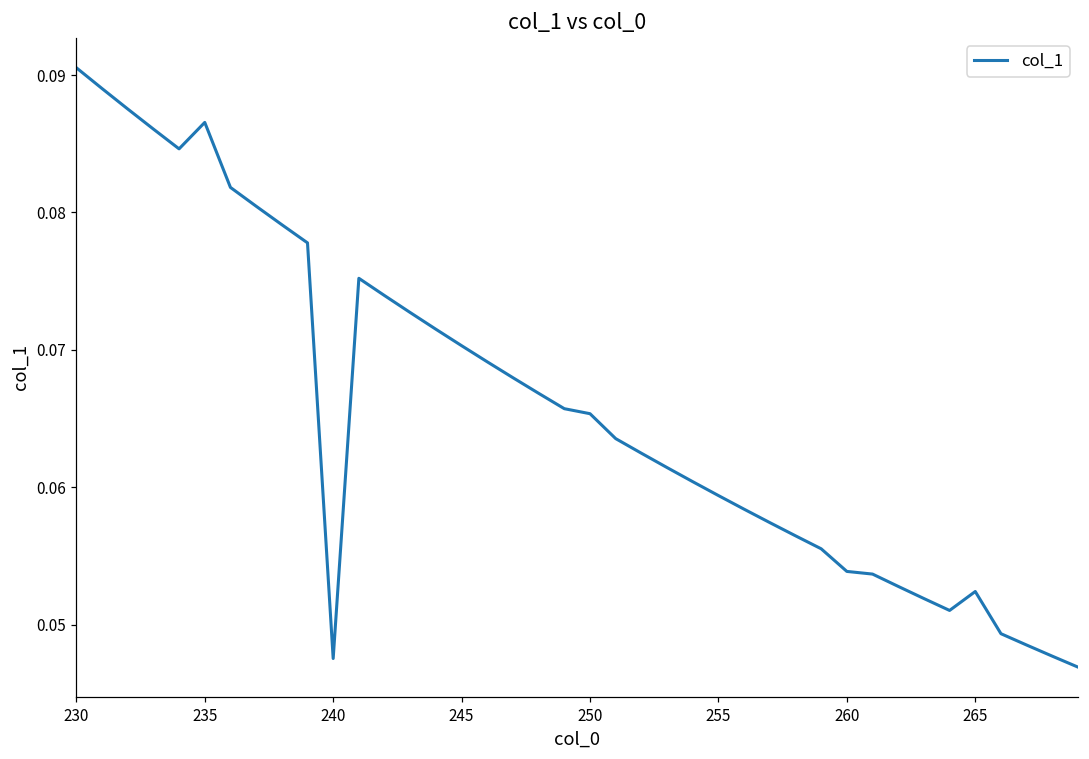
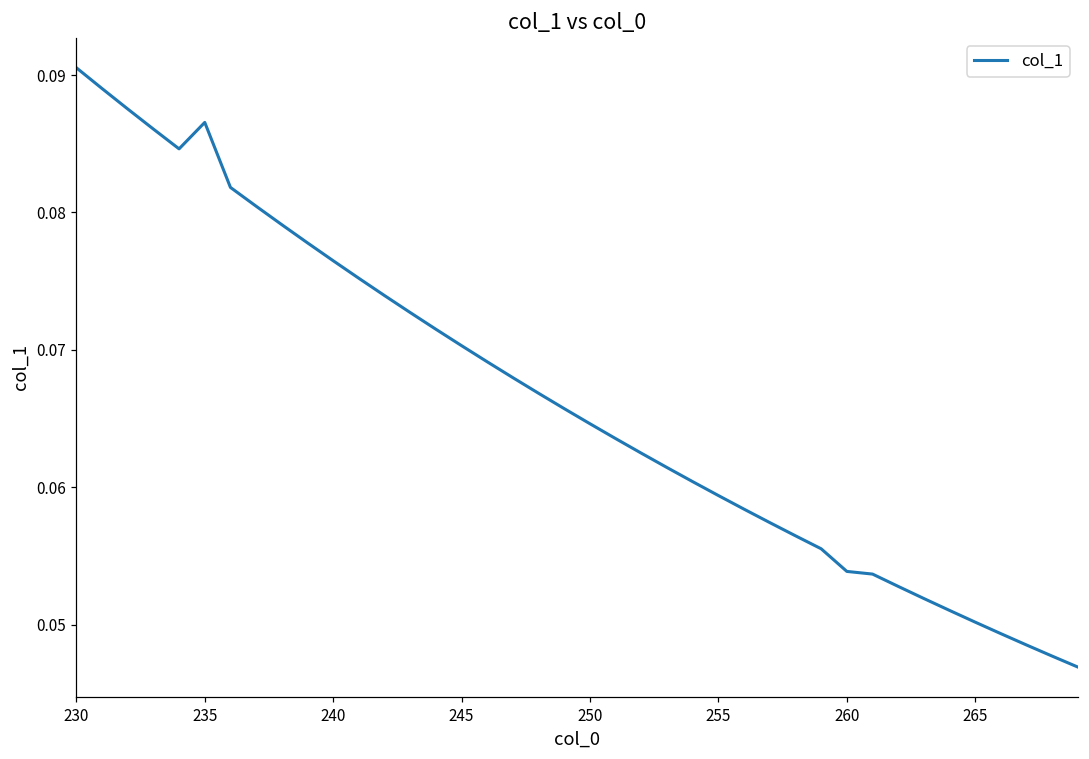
  {
    "230": 0.0905,
    "235": 0.0866,
-   "240": 0.0475,
+   "240": 0.0765,
    "245": 0.0703,
-   "250": 0.0654,
+   "250": 0.0646,
    "255": 0.0594,
    "260": 0.0539,
-   "265": 0.0524
+   "265": 0.0502
  }
